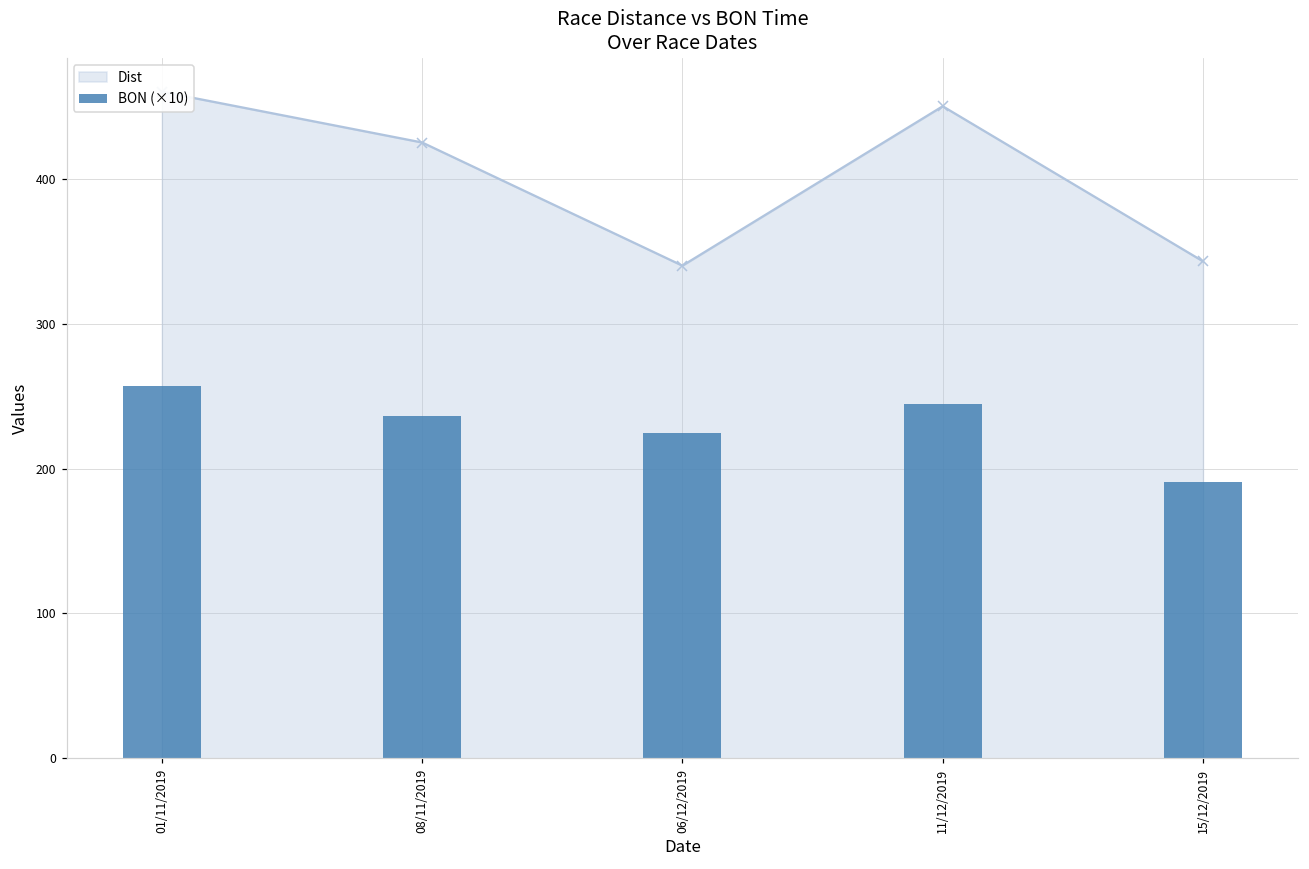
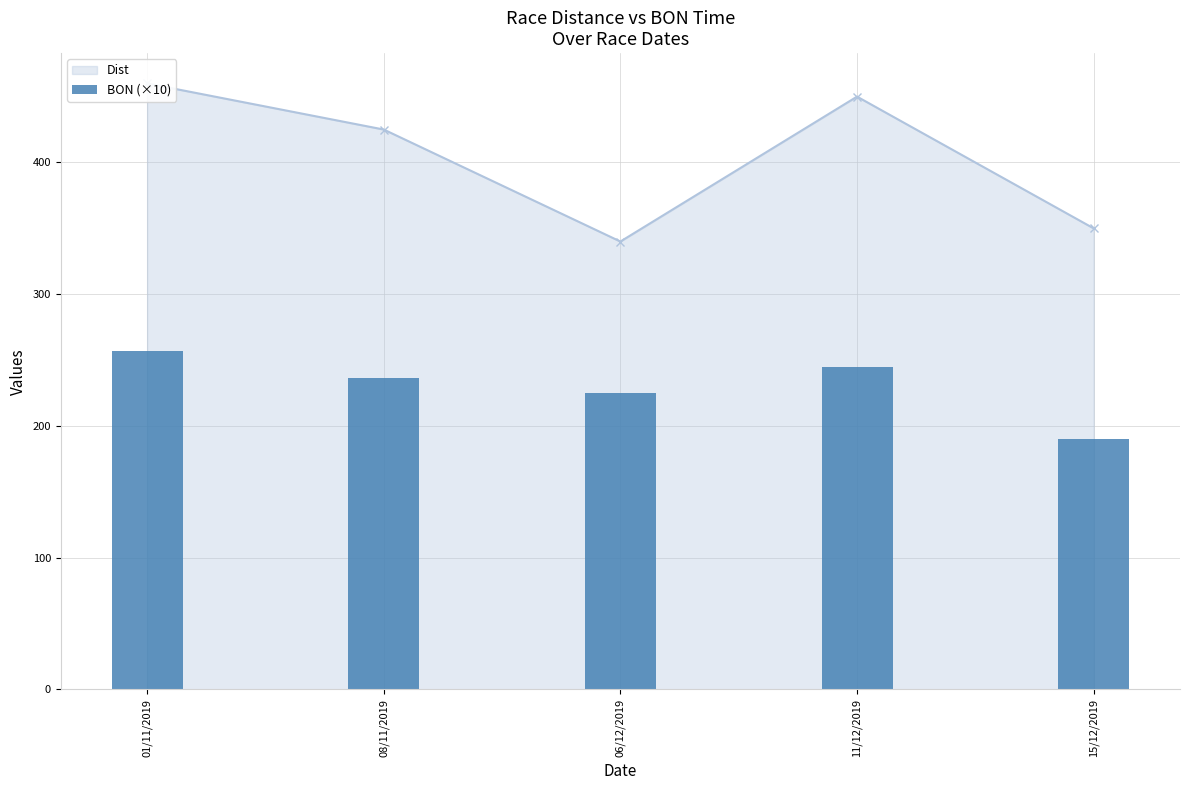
  {
    "BON (×10)": {
      "01/11/2019": 257,
      "08/11/2019": 236,
      "06/12/2019": 225,
      "11/12/2019": 245,
      "15/12/2019": 190
    },
    "Dist": {
      "08/11/2019": 425,
      "06/12/2019": 340,
      "11/12/2019": 450,
-     "15/12/2019": 343
+     "15/12/2019": 350
    }
  }
